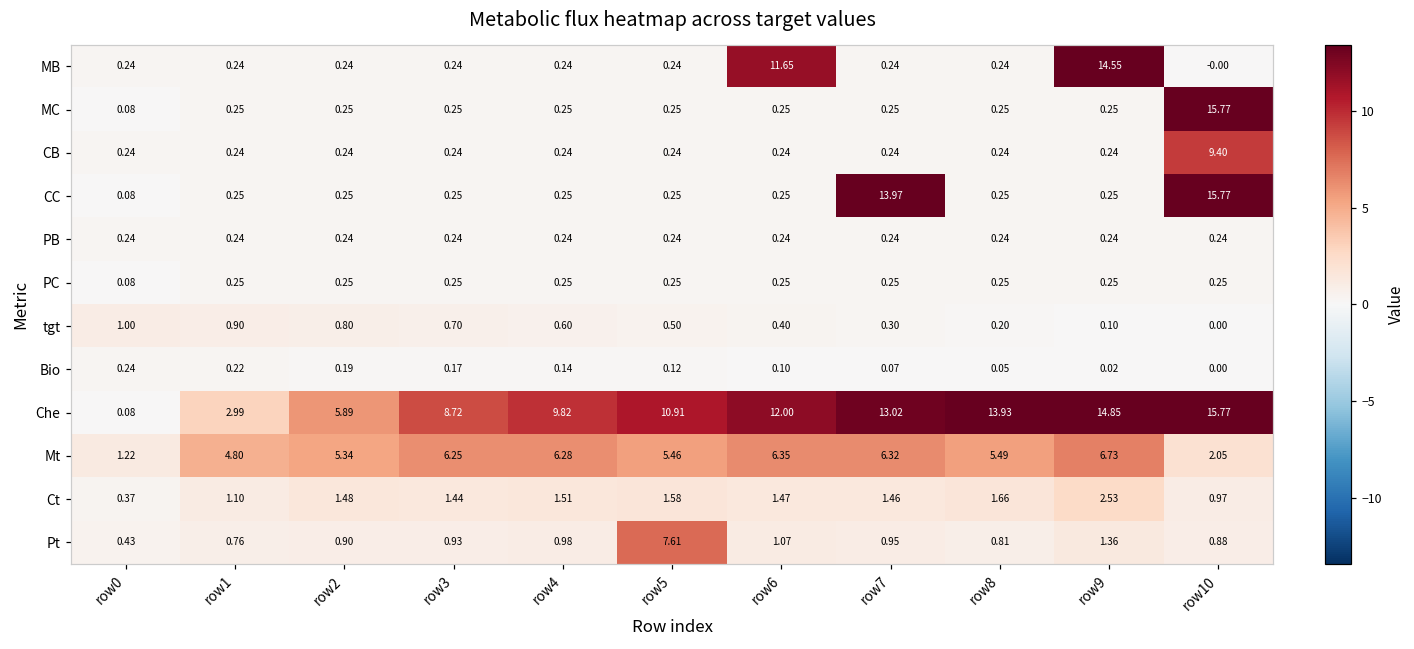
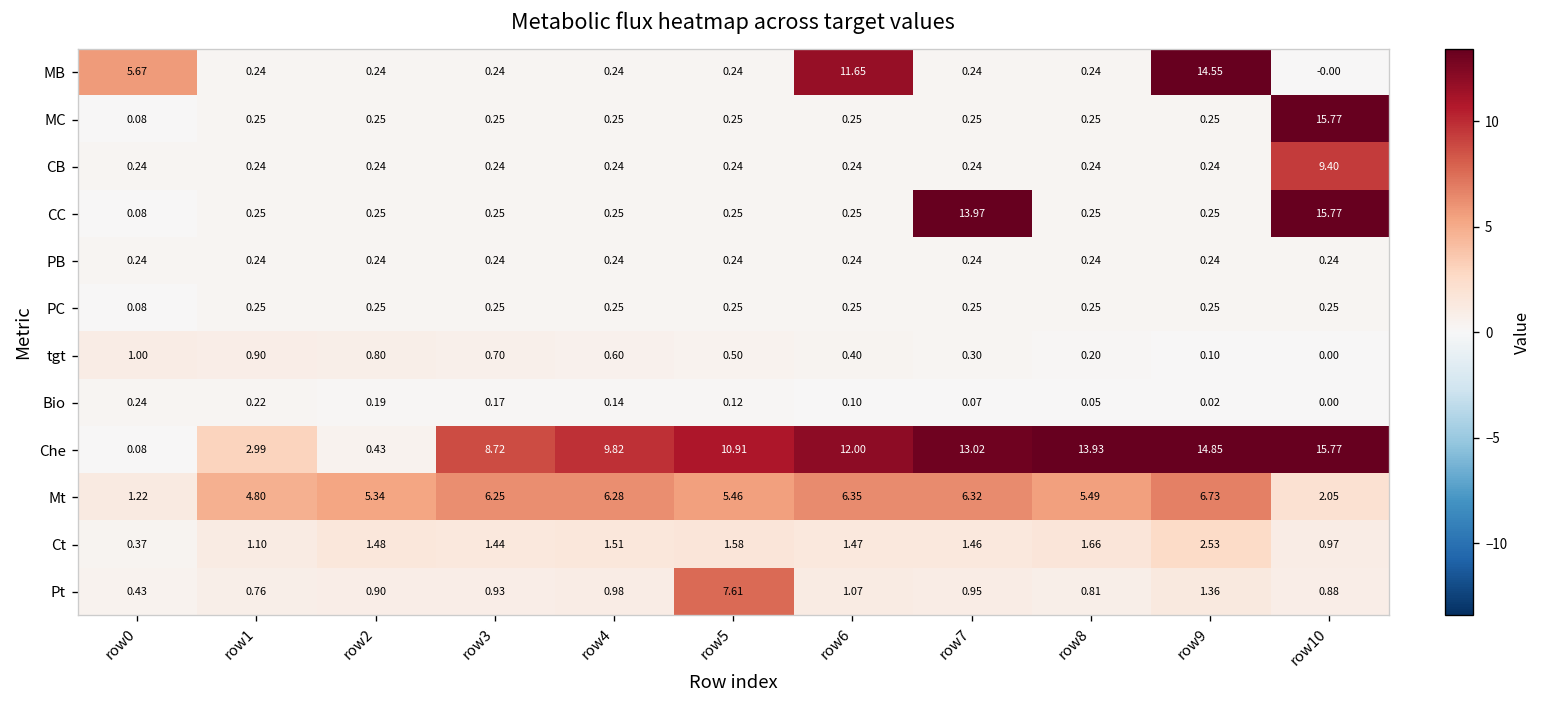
  {
    "MB": {
-     "row0": 0.24,
+     "row0": 5.67,
      "row1": 0.24,
      "row2": 0.24,
      "row3": 0.24,
      "row4": 0.24,
      "row5": 0.24,
      "row6": 11.65,
      "row7": 0.24,
      "row8": 0.24,
      "row9": 14.55,
      "row10": -0.00
    },
    "MC": {
      "row0": 0.08,
      "row1": 0.25,
      "row2": 0.25,
      "row3": 0.25,
      "row4": 0.25,
      "row5": 0.25,
      "row6": 0.25,
      "row7": 0.25,
      "row8": 0.25,
      "row9": 0.25,
      "row10": 15.77
    },
    "CB": {
      "row0": 0.24,
      "row1": 0.24,
      "row2": 0.24,
      "row3": 0.24,
      "row4": 0.24,
      "row5": 0.24,
      "row6": 0.24,
      "row7": 0.24,
      "row8": 0.24,
      "row9": 0.24,
      "row10": 9.40
    },
    "CC": {
      "row0": 0.08,
      "row1": 0.25,
      "row2": 0.25,
      "row3": 0.25,
      "row4": 0.25,
      "row5": 0.25,
      "row6": 0.25,
      "row7": 13.97,
      "row8": 0.25,
      "row9": 0.25,
      "row10": 15.77
    },
    "PB": {
      "row0": 0.24,
      "row1": 0.24,
      "row2": 0.24,
      "row3": 0.24,
      "row4": 0.24,
      "row5": 0.24,
      "row6": 0.24,
      "row7": 0.24,
      "row8": 0.24,
      "row9": 0.24,
      "row10": 0.24
    },
    "PC": {
      "row0": 0.08,
      "row1": 0.25,
      "row2": 0.25,
      "row3": 0.25,
      "row4": 0.25,
      "row5": 0.25,
      "row6": 0.25,
      "row7": 0.25,
      "row8": 0.25,
      "row9": 0.25,
      "row10": 0.25
    },
    "tgt": {
      "row0": 1.00,
      "row1": 0.90,
      "row2": 0.80,
      "row3": 0.70,
      "row4": 0.60,
      "row5": 0.50,
      "row6": 0.40,
      "row7": 0.30,
      "row8": 0.20,
      "row9": 0.10,
      "row10": 0.00
    },
    "Bio": {
      "row0": 0.24,
      "row1": 0.22,
      "row2": 0.19,
      "row3": 0.17,
      "row4": 0.14,
      "row5": 0.12,
      "row6": 0.10,
      "row7": 0.07,
      "row8": 0.05,
      "row9": 0.02,
      "row10": 0.00
    },
    "Che": {
      "row0": 0.08,
      "row1": 2.99,
-     "row2": 5.89,
+     "row2": 0.43,
      "row3": 8.72,
      "row4": 9.82,
      "row5": 10.91,
      "row6": 12.00,
      "row7": 13.02,
      "row8": 13.93,
      "row9": 14.85,
      "row10": 15.77
    },
    "Mt": {
      "row0": 1.22,
      "row1": 4.80,
      "row2": 5.34,
      "row3": 6.25,
      "row4": 6.28,
      "row5": 5.46,
      "row6": 6.35,
      "row7": 6.32,
      "row8": 5.49,
      "row9": 6.73,
      "row10": 2.05
    },
    "Ct": {
      "row0": 0.37,
      "row1": 1.10,
      "row2": 1.48,
      "row3": 1.44,
      "row4": 1.51,
      "row5": 1.58,
      "row6": 1.47,
      "row7": 1.46,
      "row8": 1.66,
      "row9": 2.53,
      "row10": 0.97
    },
    "Pt": {
      "row0": 0.43,
      "row1": 0.76,
      "row2": 0.90,
      "row3": 0.93,
      "row4": 0.98,
      "row5": 7.61,
      "row6": 1.07,
      "row7": 0.95,
      "row8": 0.81,
      "row9": 1.36,
      "row10": 0.88
    }
  }
